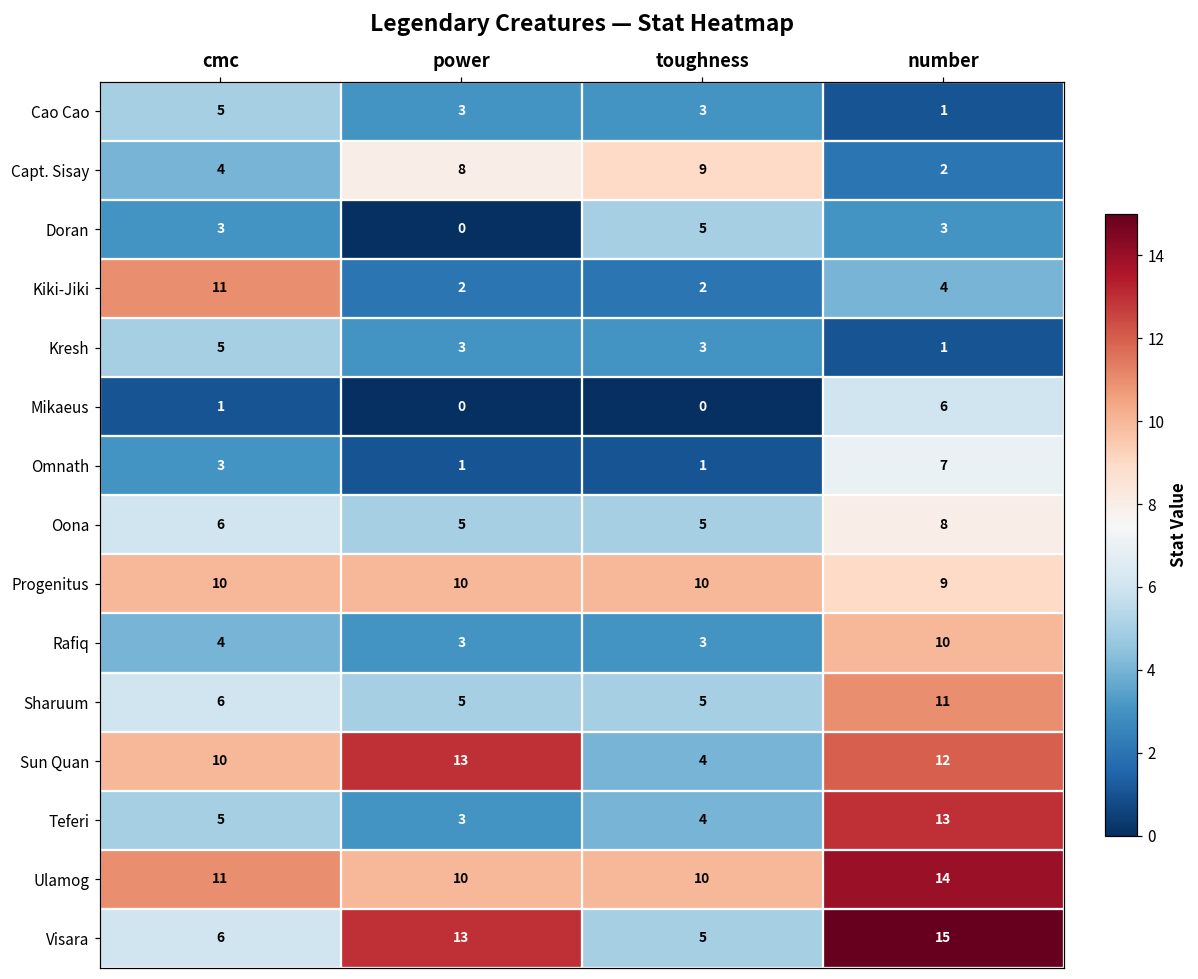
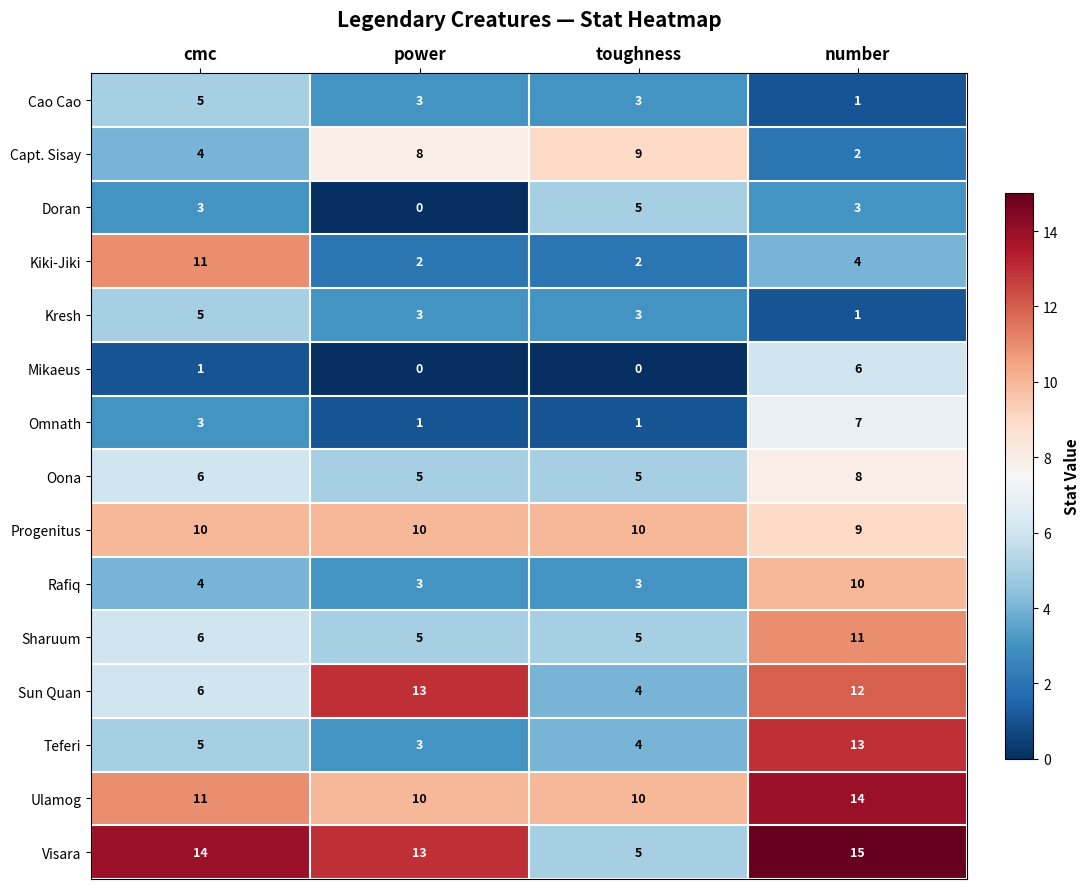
  {
    "Cao Cao": {
      "cmc": 5,
      "power": 3,
      "toughness": 3,
      "number": 1
    },
    "Capt. Sisay": {
      "cmc": 4,
      "power": 8,
      "toughness": 9,
      "number": 2
    },
    "Doran": {
      "cmc": 3,
      "power": 0,
      "toughness": 5,
      "number": 3
    },
    "Kiki-Jiki": {
      "cmc": 11,
      "power": 2,
      "toughness": 2,
      "number": 4
    },
    "Kresh": {
      "cmc": 5,
      "power": 3,
      "toughness": 3,
      "number": 1
    },
    "Mikaeus": {
      "cmc": 1,
      "power": 0,
      "toughness": 0,
      "number": 6
    },
    "Omnath": {
      "cmc": 3,
      "power": 1,
      "toughness": 1,
      "number": 7
    },
    "Oona": {
      "cmc": 6,
      "power": 5,
      "toughness": 5,
      "number": 8
    },
    "Progenitus": {
      "cmc": 10,
      "power": 10,
      "toughness": 10,
      "number": 9
    },
    "Rafiq": {
      "cmc": 4,
      "power": 3,
      "toughness": 3,
      "number": 10
    },
    "Sharuum": {
      "cmc": 6,
      "power": 5,
      "toughness": 5,
      "number": 11
    },
    "Sun Quan": {
-     "cmc": 10,
+     "cmc": 6,
      "power": 13,
      "toughness": 4,
      "number": 12
    },
    "Teferi": {
      "cmc": 5,
      "power": 3,
      "toughness": 4,
      "number": 13
    },
    "Ulamog": {
      "cmc": 11,
      "power": 10,
      "toughness": 10,
      "number": 14
    },
    "Visara": {
-     "cmc": 6,
+     "cmc": 14,
      "power": 13,
      "toughness": 5,
      "number": 15
    }
  }
